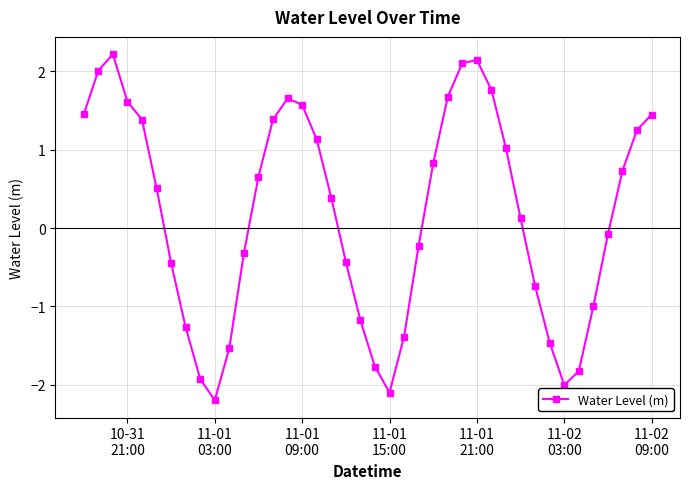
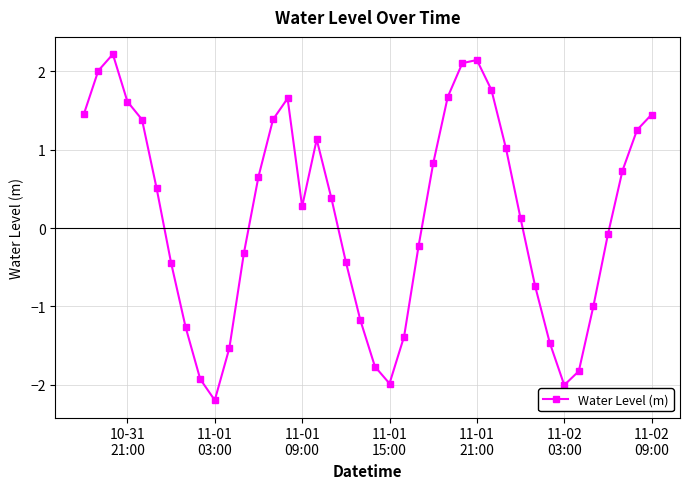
  {
    "10-31 21:00": 1.6,
    "11-01 03:00": -2.2,
-   "11-01 09:00": 1.6,
-   "11-01 15:00": -2.1,
+   "11-01 09:00": 0.3,
+   "11-01 15:00": -2.0,
    "11-01 21:00": 2.1,
    "11-02 03:00": -2.0,
    "11-02 09:00": 1.4
  }
